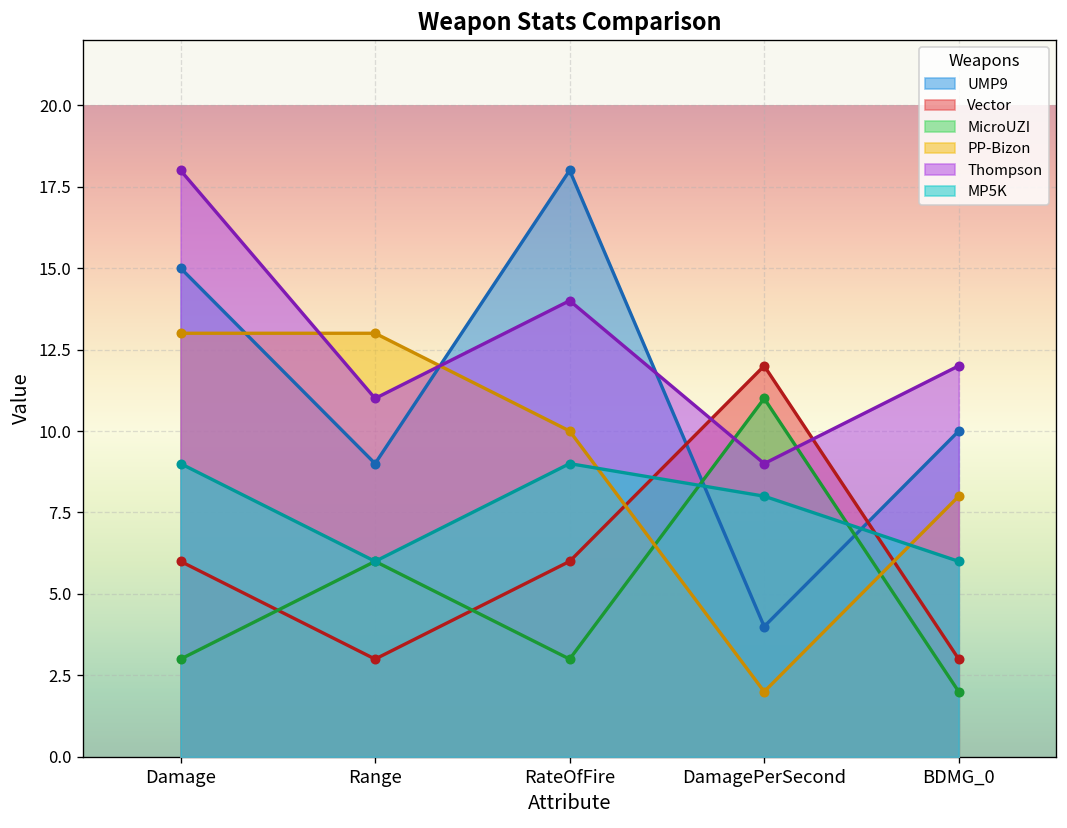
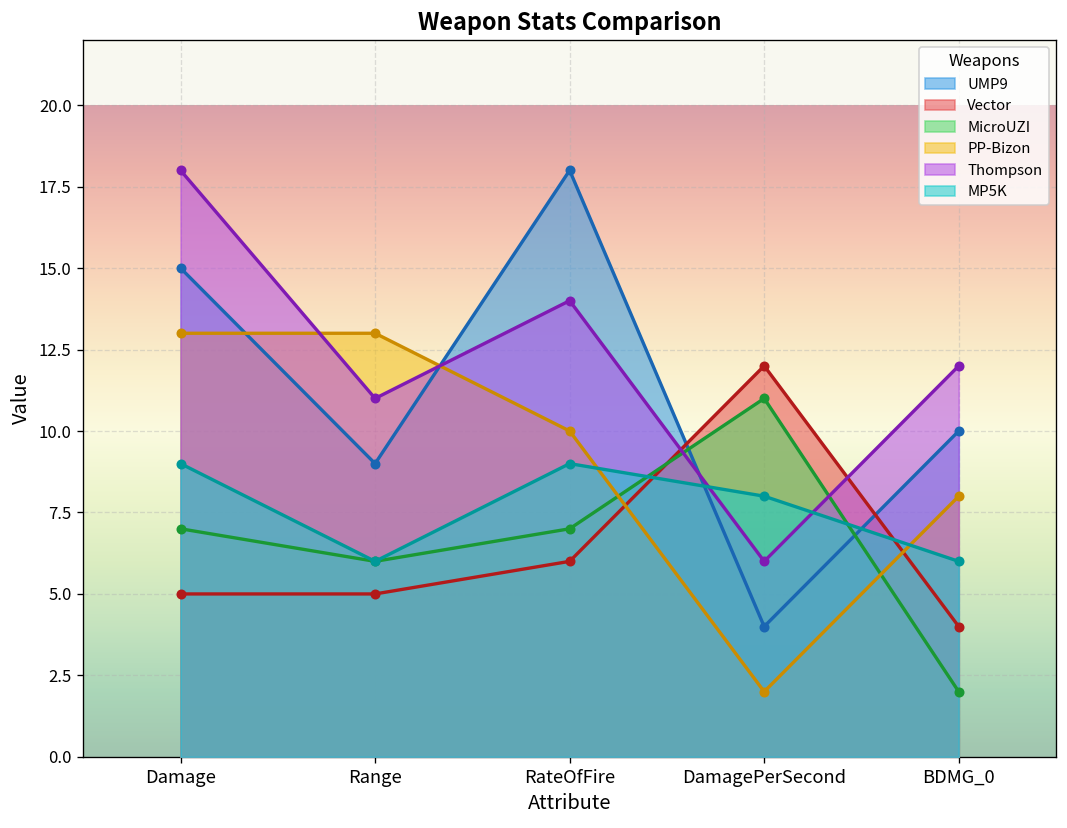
  {
    "Vector": {
-     "Damage": 6,
-     "Range": 3,
+     "Damage": 5,
+     "Range": 5,
      "RateOfFire": 6,
      "DamagePerSecond": 12,
-     "BDMG_0": 3
+     "BDMG_0": 4
    },
    "MicroUZI": {
-     "Damage": 3,
-     "RateOfFire": 3,
+     "Damage": 7,
+     "RateOfFire": 7,
      "DamagePerSecond": 11,
      "BDMG_0": 2
    },
    "PP-Bizon": {
      "Damage": 13,
      "Range": 13,
      "RateOfFire": 10,
      "DamagePerSecond": 2,
      "BDMG_0": 8
    },
    "Thompson": {
      "Damage": 18,
      "Range": 11,
      "RateOfFire": 14,
-     "DamagePerSecond": 9,
+     "DamagePerSecond": 6,
      "BDMG_0": 12
    }
  }
